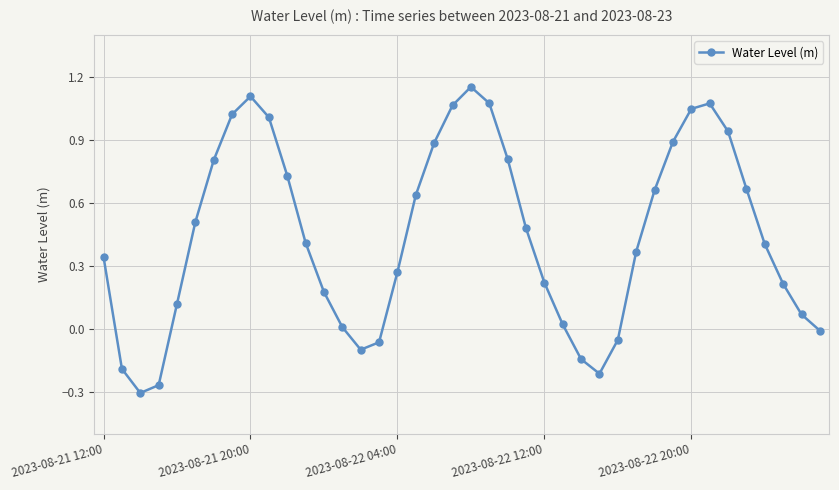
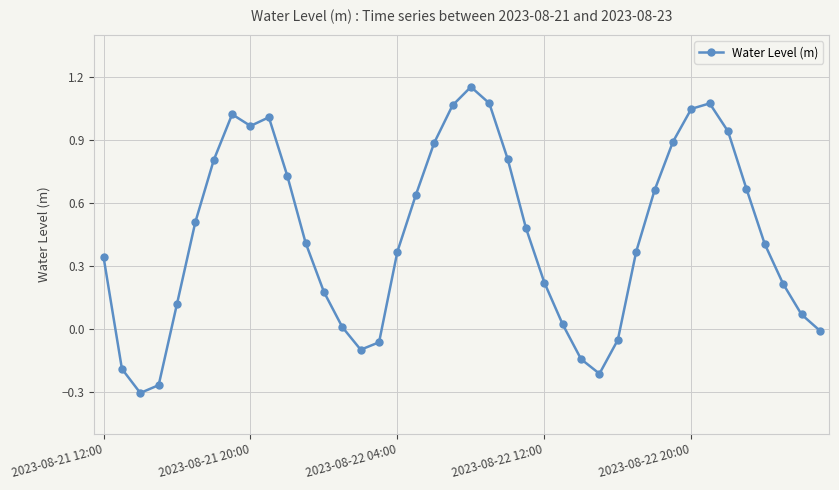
  {
    "2023-08-21 12:00": 0.34,
-   "2023-08-21 20:00": 1.11,
-   "2023-08-22 04:00": 0.27,
+   "2023-08-21 20:00": 0.97,
+   "2023-08-22 04:00": 0.37,
    "2023-08-22 12:00": 0.22,
    "2023-08-22 20:00": 1.05
  }
